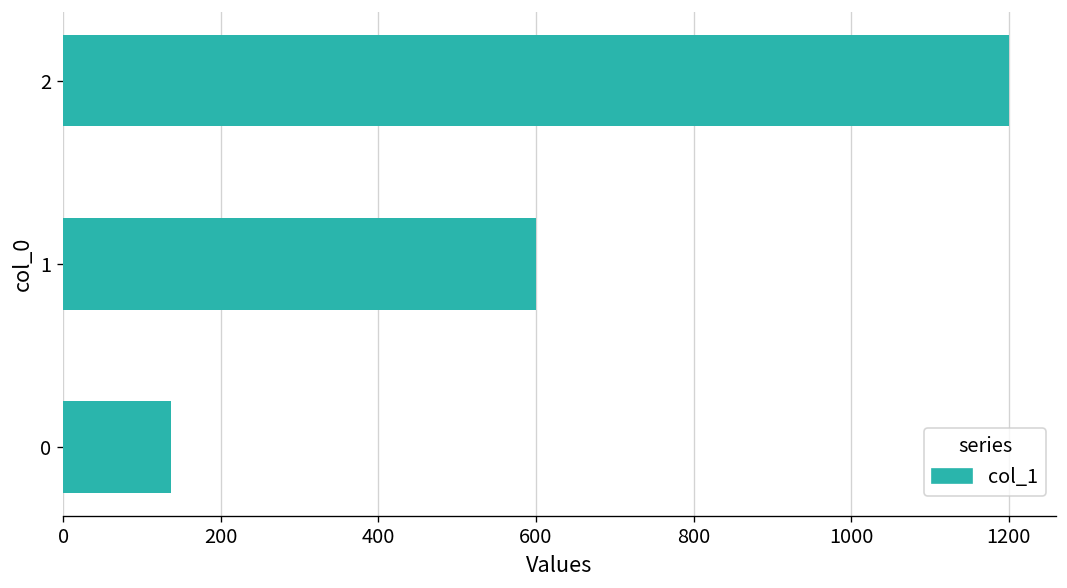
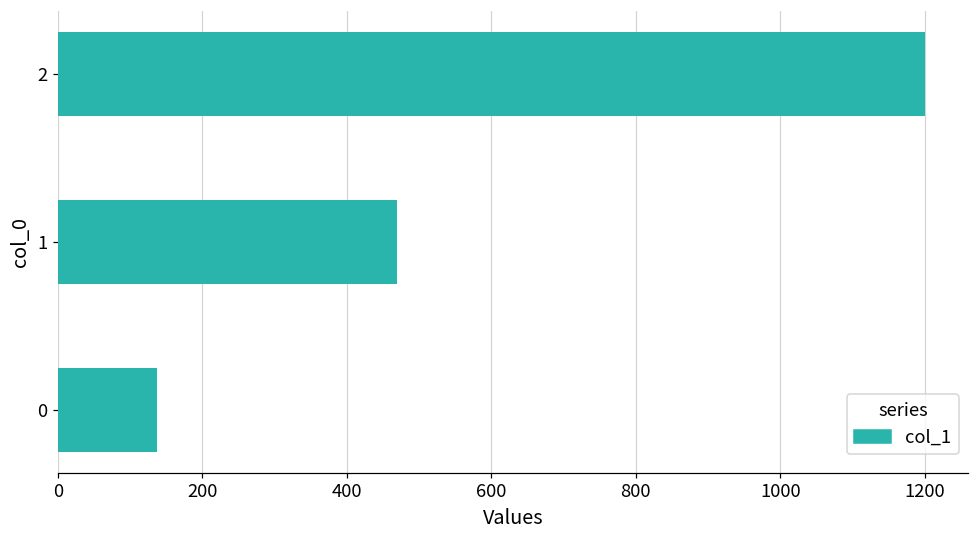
  {
    "2": 1200,
-   "1": 600,
+   "1": 470,
    "0": 140
  }
